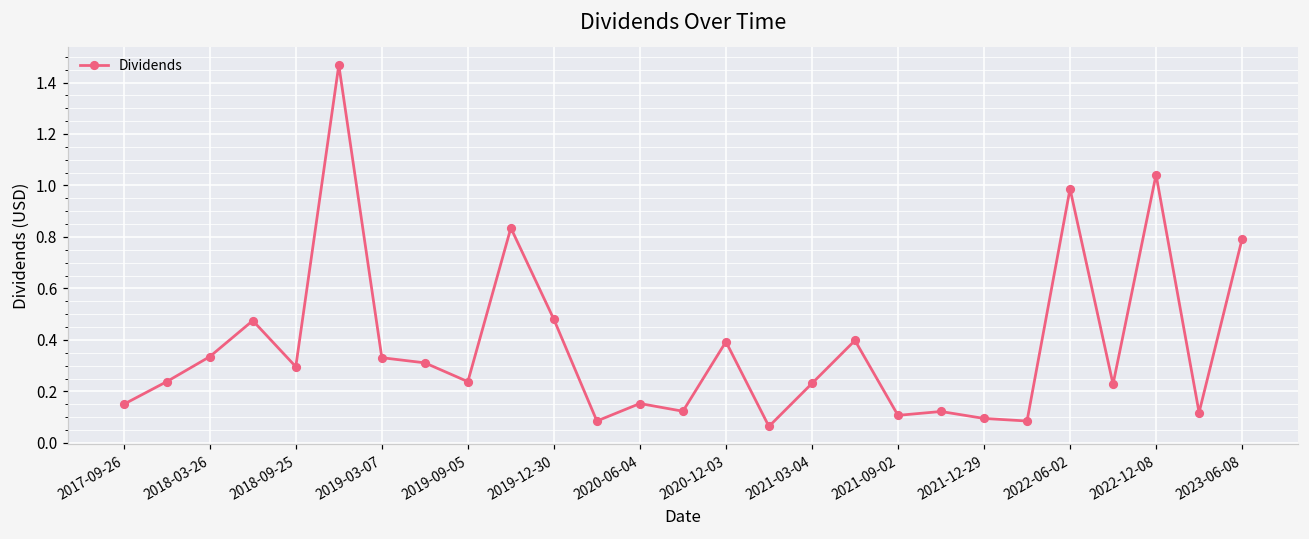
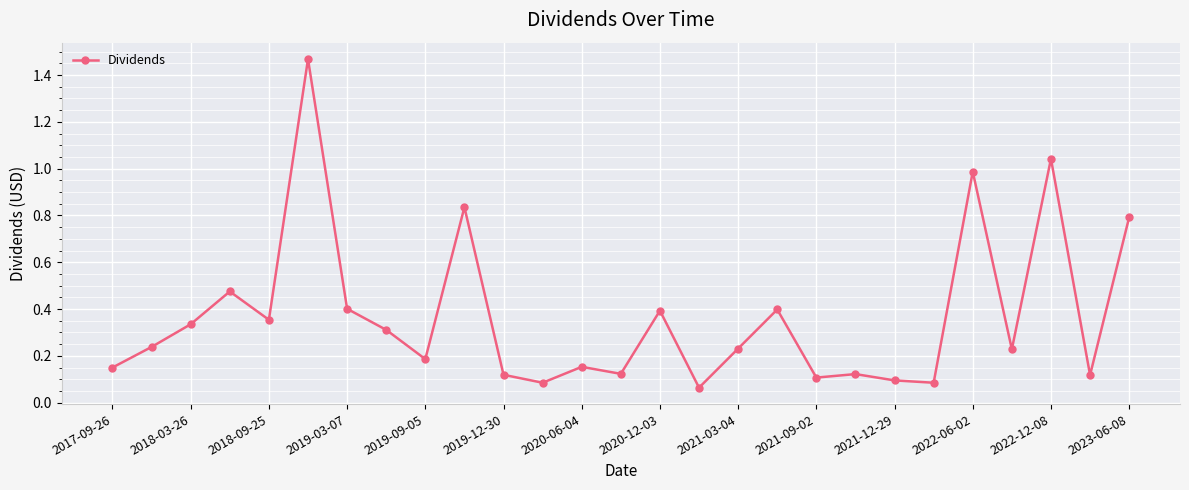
  {
    "2017-09-26": 0.15,
    "2018-03-26": 0.34,
-   "2018-09-25": 0.30,
-   "2019-03-07": 0.33,
-   "2019-09-05": 0.24,
-   "2019-12-30": 0.48,
+   "2018-09-25": 0.35,
+   "2019-03-07": 0.40,
+   "2019-09-05": 0.19,
+   "2019-12-30": 0.12,
    "2020-06-04": 0.15,
    "2020-12-03": 0.39,
    "2021-03-04": 0.23,
    "2021-09-02": 0.11,
    "2021-12-29": 0.10,
    "2022-06-02": 0.99,
    "2022-12-08": 1.04,
    "2023-06-08": 0.79
  }
